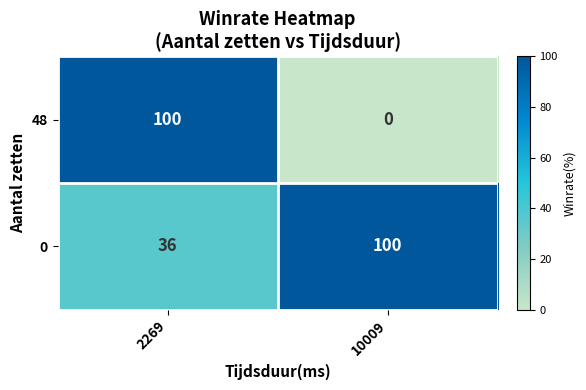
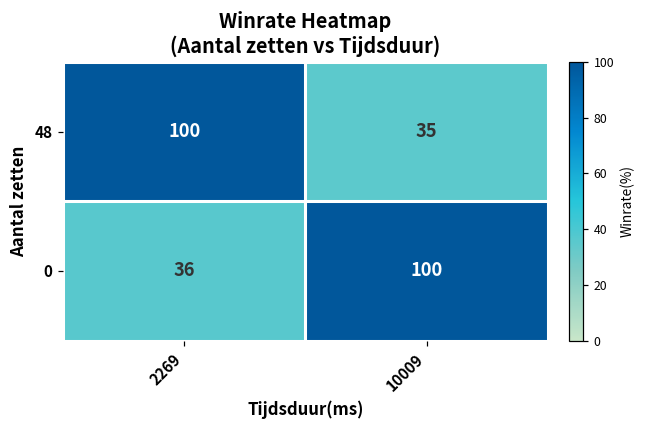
  {
    "48": {
      "2269": 100,
-     "10009": 0
+     "10009": 35
    },
    "0": {
      "2269": 36,
      "10009": 100
    }
  }
